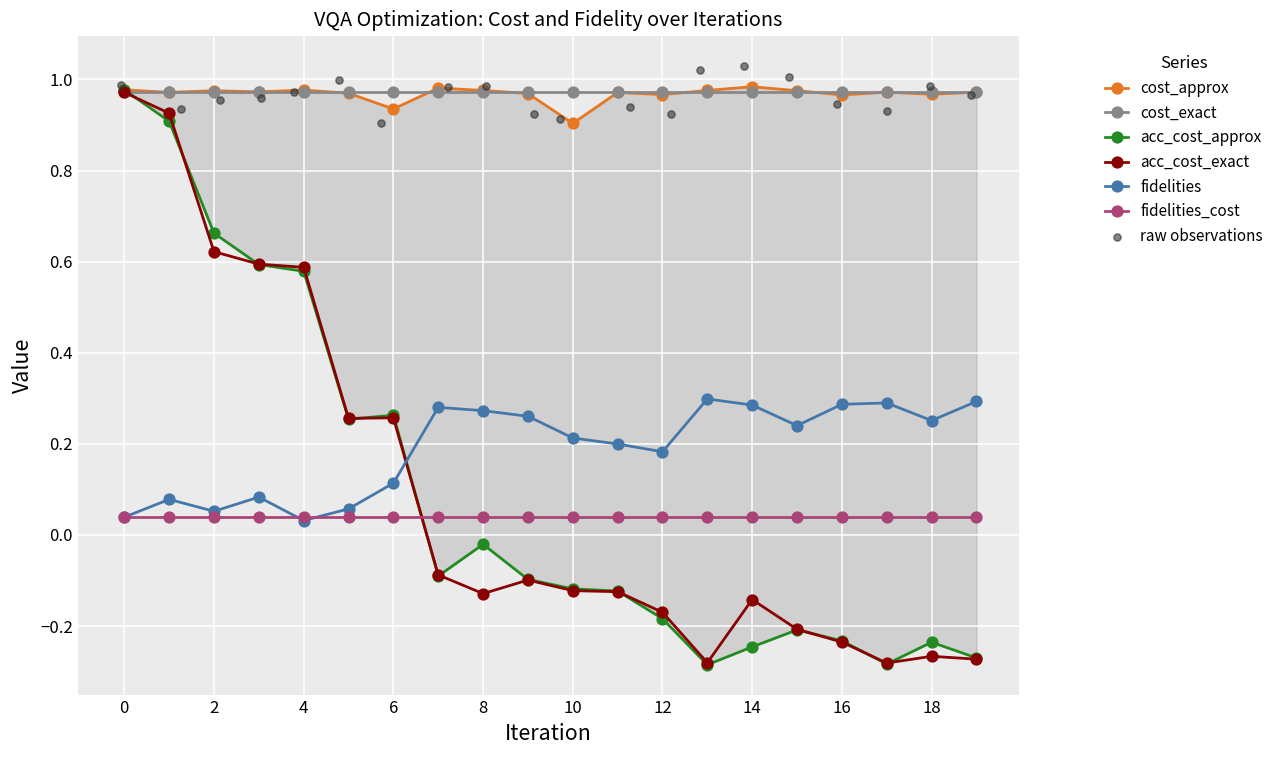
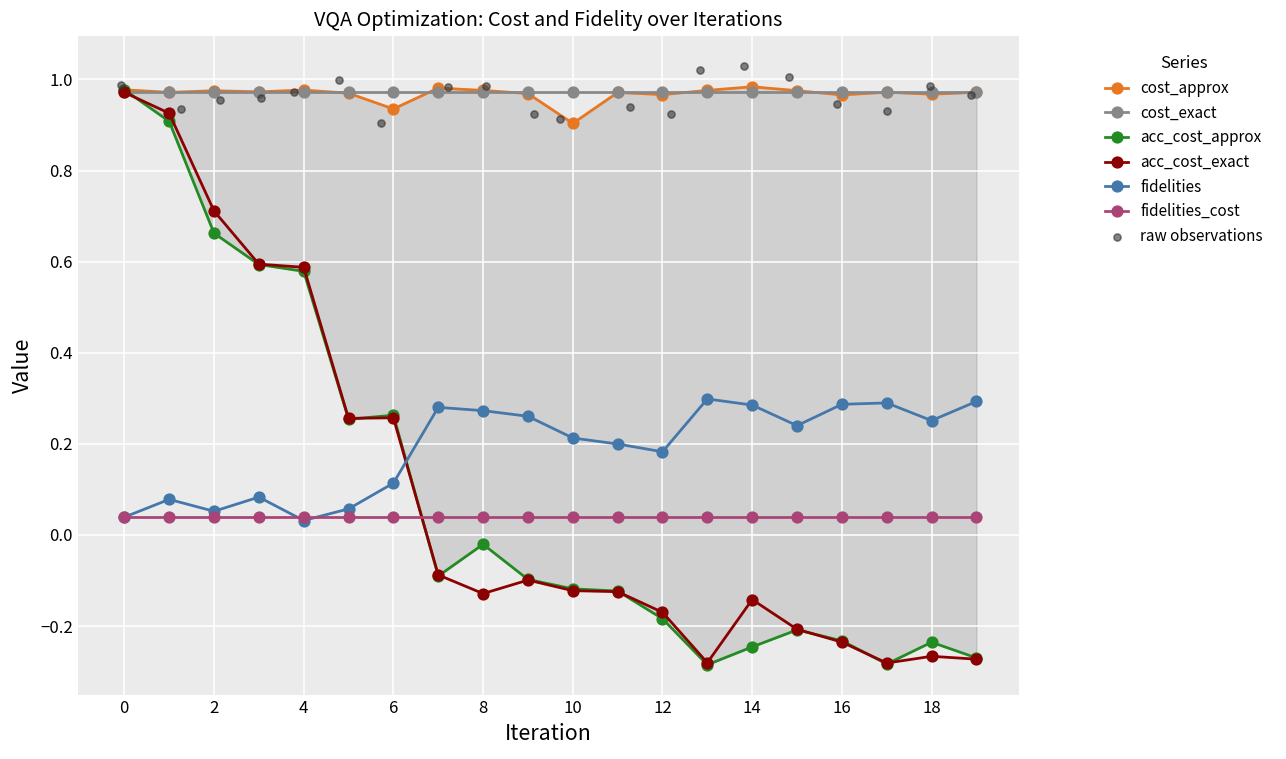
  {
    "cost_approx": {
      "6": 0.94,
      "10": 0.90,
      "14": 0.98
    },
    "acc_cost_approx": {
      "2": 0.66,
      "4": 0.58,
      "8": -0.02,
      "12": -0.18,
      "14": -0.25,
      "18": -0.24
    },
    "acc_cost_exact": {
-     "2": 0.62,
+     "2": 0.71,
      "4": 0.59,
      "8": -0.13,
      "12": -0.17,
      "14": -0.14,
      "18": -0.27
    },
    "fidelities": {
      "2": 0.05,
      "4": 0.03,
      "6": 0.11,
      "8": 0.27,
      "10": 0.21,
      "12": 0.18,
      "14": 0.29,
      "16": 0.29,
      "18": 0.25
    },
    "fidelities_cost": {
      "2": 0.04,
      "4": 0.04,
      "6": 0.04,
      "8": 0.04,
      "10": 0.04,
      "12": 0.04,
      "14": 0.04,
      "16": 0.04,
      "18": 0.04
    }
  }
